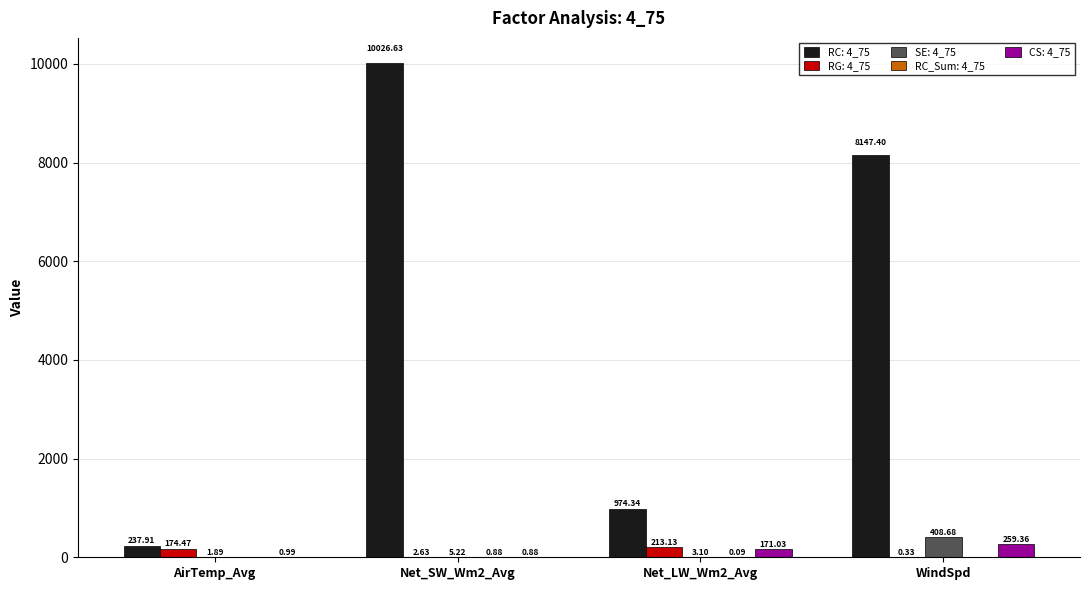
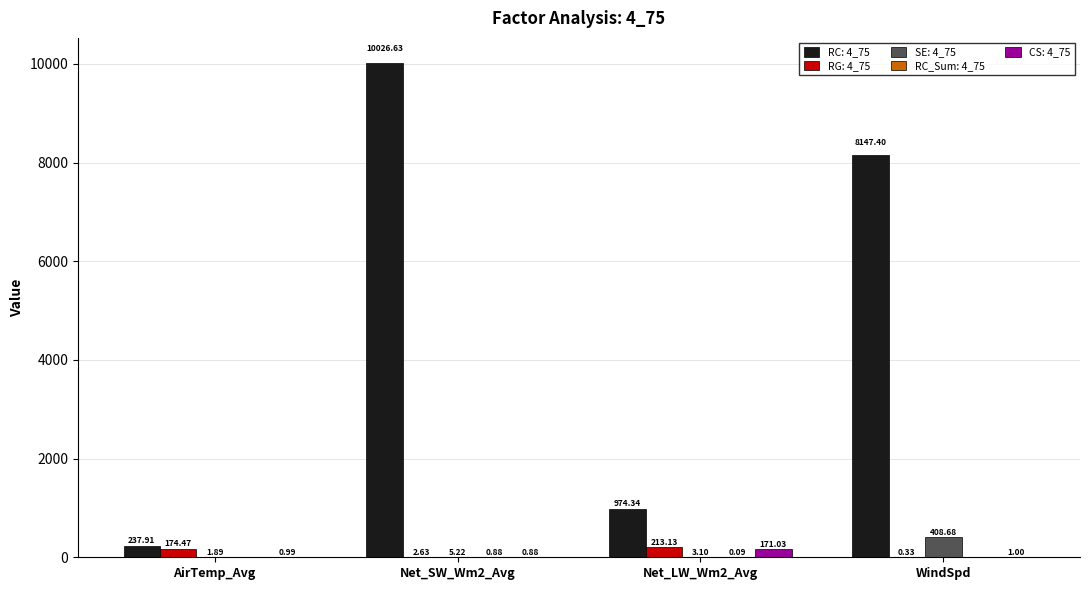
  {
    "RC: 4_75": {
      "AirTemp_Avg": 237.91,
      "Net_SW_Wm2_Avg": 10026.63,
      "Net_LW_Wm2_Avg": 974.34,
      "WindSpd": 8147.40
    },
    "RG: 4_75": {
      "AirTemp_Avg": 174.47,
      "Net_SW_Wm2_Avg": 2.63,
      "Net_LW_Wm2_Avg": 213.13,
      "WindSpd": 0.33
    },
    "SE: 4_75": {
      "AirTemp_Avg": 1.89,
      "Net_SW_Wm2_Avg": 5.22,
      "Net_LW_Wm2_Avg": 3.10,
      "WindSpd": 408.68
    },
    "RC_Sum: 4_75": {
      "Net_SW_Wm2_Avg": 0.88,
      "Net_LW_Wm2_Avg": 0.09
    },
    "CS: 4_75": {
      "AirTemp_Avg": 0.99,
      "Net_SW_Wm2_Avg": 0.88,
      "Net_LW_Wm2_Avg": 171.03,
-     "WindSpd": 259.36
+     "WindSpd": 1.00
    }
  }
